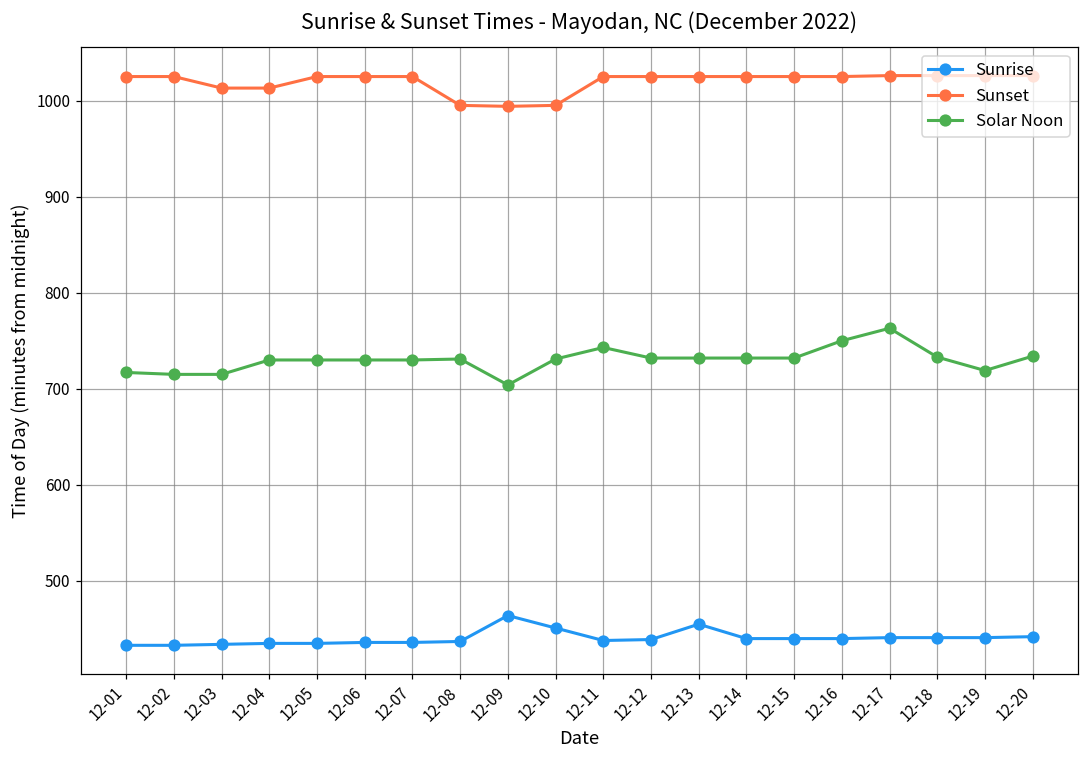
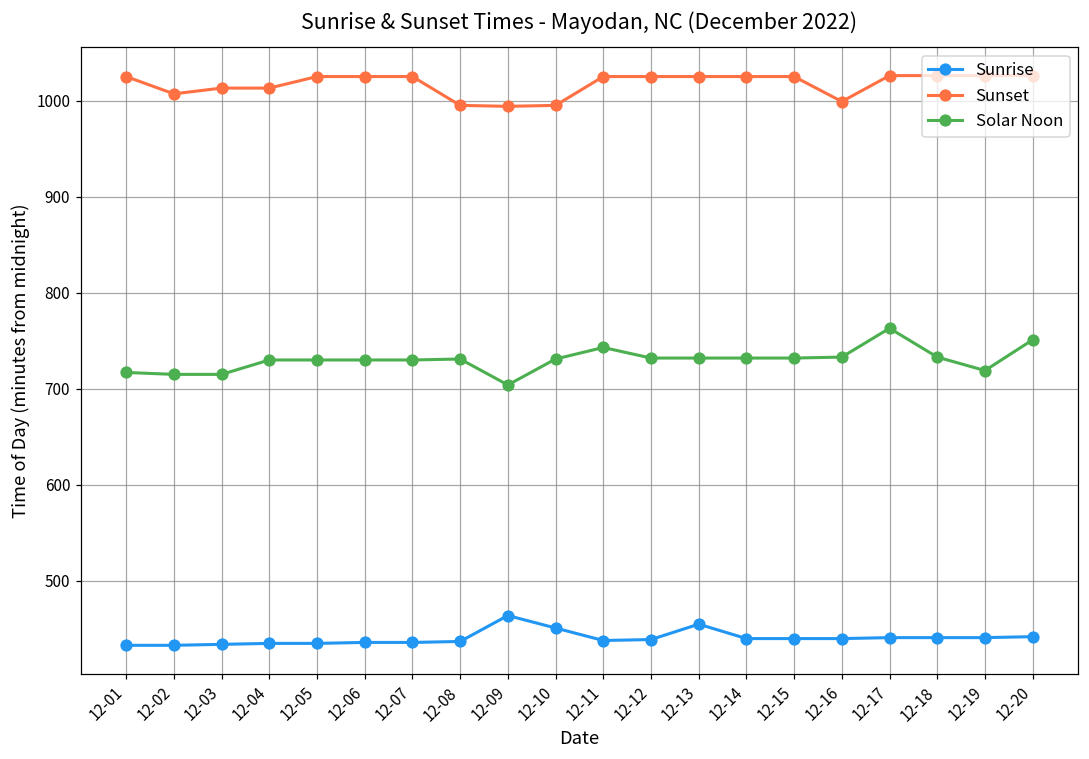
  {
    "Sunrise": {
      "12-01": 430,
      "12-02": 430,
      "12-03": 430,
      "12-04": 440,
      "12-05": 440,
      "12-06": 440,
      "12-07": 440,
      "12-08": 440,
      "12-09": 460,
      "12-10": 450,
      "12-11": 440,
      "12-12": 440,
      "12-13": 460,
      "12-14": 440,
      "12-15": 440,
      "12-16": 440,
      "12-17": 440,
      "12-18": 440,
      "12-19": 440,
      "12-20": 440
    },
    "Sunset": {
      "12-01": 1030,
-     "12-02": 1030,
+     "12-02": 1010,
      "12-03": 1010,
      "12-04": 1010,
      "12-05": 1030,
      "12-06": 1030,
      "12-07": 1030,
      "12-08": 1000,
      "12-09": 990,
      "12-10": 1000,
      "12-11": 1030,
      "12-12": 1030,
      "12-13": 1030,
      "12-14": 1030,
      "12-15": 1030,
-     "12-16": 1030,
+     "12-16": 1000,
      "12-17": 1030
    },
    "Solar Noon": {
      "12-01": 720,
      "12-02": 720,
      "12-03": 720,
      "12-04": 730,
      "12-05": 730,
      "12-06": 730,
      "12-07": 730,
      "12-08": 730,
      "12-09": 700,
      "12-10": 730,
      "12-11": 740,
      "12-12": 730,
      "12-13": 730,
      "12-14": 730,
      "12-15": 730,
-     "12-16": 750,
+     "12-16": 730,
      "12-17": 760,
      "12-18": 730,
      "12-19": 720,
-     "12-20": 730
+     "12-20": 750
    }
  }
